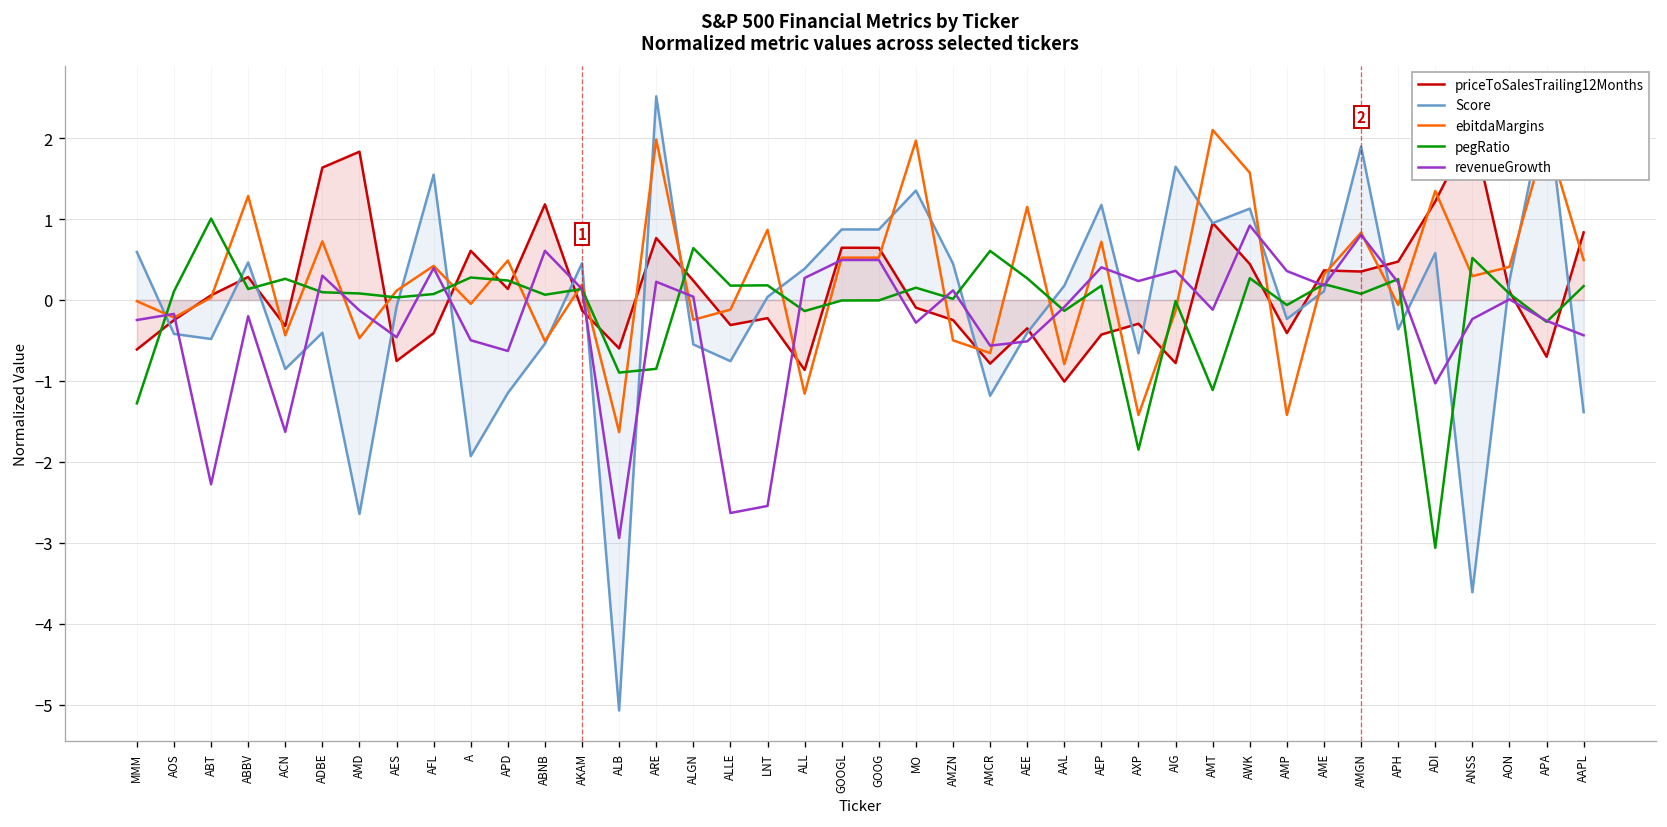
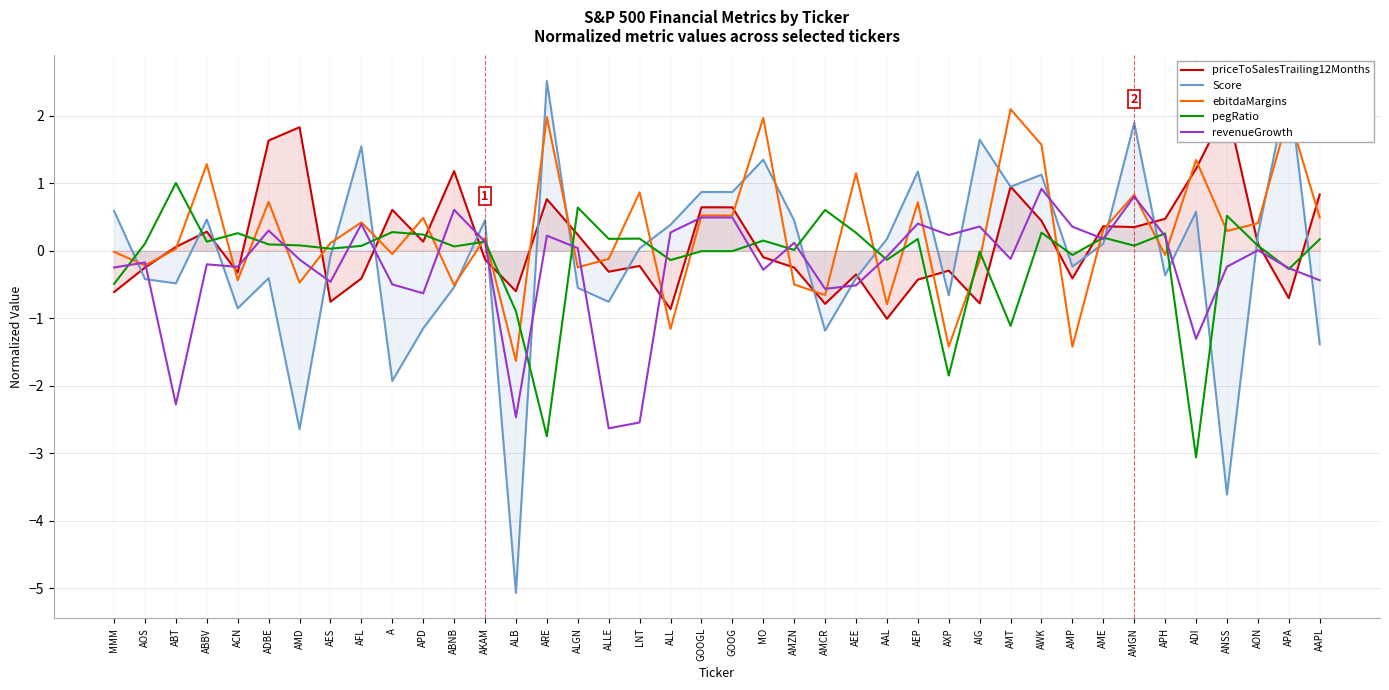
  {
    "ebitdaMargins": {
      "ABBV": 1.3,
      "ACN": -0.4,
      "ADBE": 0.7,
      "AMD": -0.5,
      "AES": 0.1,
      "A": 0.0,
      "APD": 0.5,
      "AKAM": 0.2,
      "ALB": -1.6,
      "ARE": 2.0,
      "ALGN": -0.2,
      "ALLE": -0.1,
      "LNT": 0.9,
      "ALL": -1.2,
      "MO": 2.0,
      "AMZN": -0.5,
      "AMCR": -0.7,
      "AEE": 1.1,
      "AAL": -0.8,
      "AEP": 0.7,
      "AXP": -1.4,
      "AIG": -0.1,
      "AMT": 2.1,
      "AWK": 1.6,
      "AMP": -1.4,
      "AME": 0.3,
      "APH": -0.1,
      "ADI": 1.3,
      "ANSS": 0.3,
      "AON": 0.4,
      "AAPL": 0.5
    },
    "pegRatio": {
-     "MMM": -1.3,
+     "MMM": -0.5,
      "AOS": 0.1,
      "ABT": 1.0,
      "ABBV": 0.1,
      "ACN": 0.3,
      "ADBE": 0.1,
      "AMD": 0.1,
      "AFL": 0.1,
      "A": 0.3,
      "APD": 0.2,
      "ABNB": 0.1,
      "ALB": -0.9,
-     "ARE": -0.9,
+     "ARE": -2.7,
      "ALGN": 0.6,
      "ALLE": 0.2,
      "LNT": 0.2,
      "ALL": -0.1,
      "GOOGL": 0.0,
      "GOOG": 0.0,
      "MO": 0.2,
      "AMCR": 0.6,
      "AEE": 0.3,
      "AAL": -0.1,
      "AEP": 0.2,
      "AXP": -1.8,
      "AMT": -1.1,
      "AWK": 0.3,
      "AMP": -0.1,
      "AMGN": 0.1,
      "APH": 0.3,
      "ADI": -3.1,
      "ANSS": 0.5,
      "AAPL": 0.2
    },
    "revenueGrowth": {
      "MMM": -0.2,
      "AOS": -0.2,
      "ABT": -2.3,
      "ABBV": -0.2,
-     "ACN": -1.6,
+     "ACN": -0.2,
      "ADBE": 0.3,
      "AMD": -0.1,
      "AES": -0.5,
      "A": -0.5,
      "APD": -0.6,
-     "ALB": -2.9,
+     "ALB": -2.5,
      "ARE": 0.2,
      "ALGN": 0.0,
      "ALLE": -2.6,
      "LNT": -2.5,
      "ALL": 0.3,
      "MO": -0.3,
      "AMZN": 0.1,
      "AMCR": -0.6,
      "AEE": -0.5,
      "AAL": -0.1,
      "AEP": 0.4,
      "AXP": 0.2,
      "AIG": 0.4,
      "AMT": -0.1,
      "AWK": 0.9,
      "AMP": 0.4,
      "APH": 0.2,
-     "ADI": -1.0,
+     "ADI": -1.3,
      "ANSS": -0.2,
      "AON": 0.0,
      "AAPL": -0.4
    }
  }
